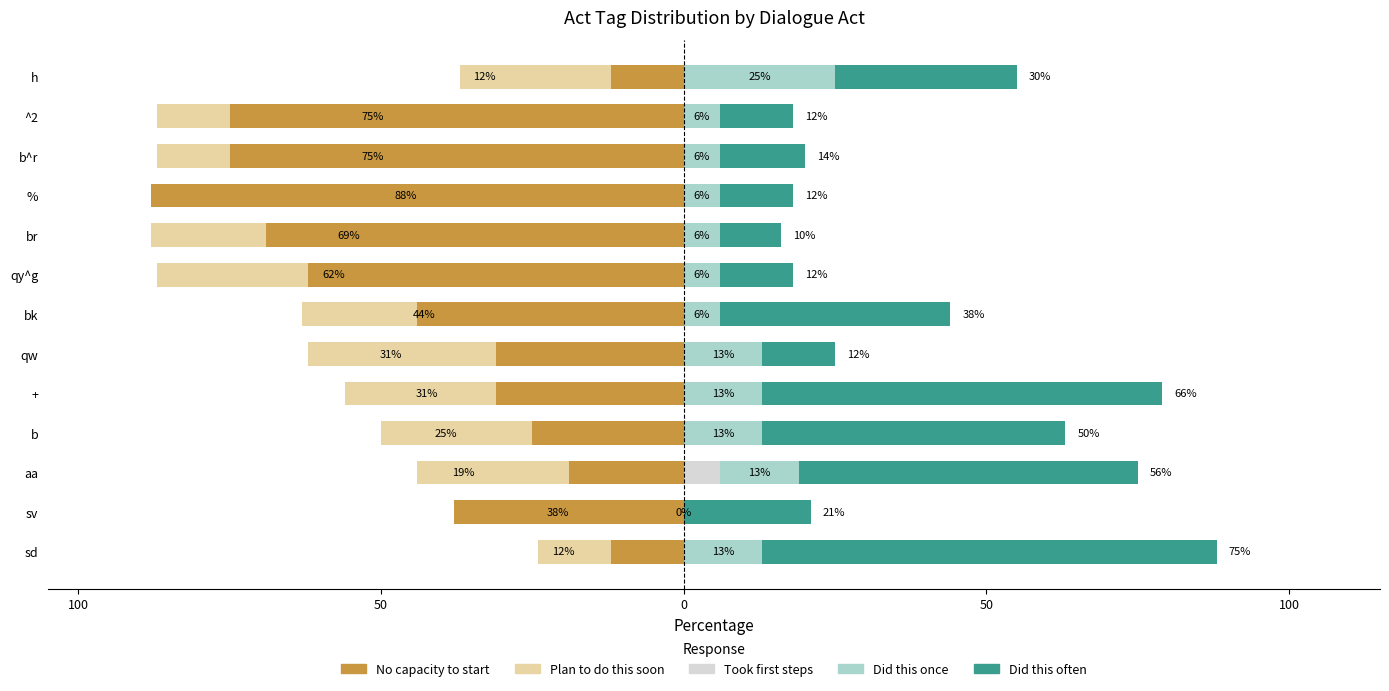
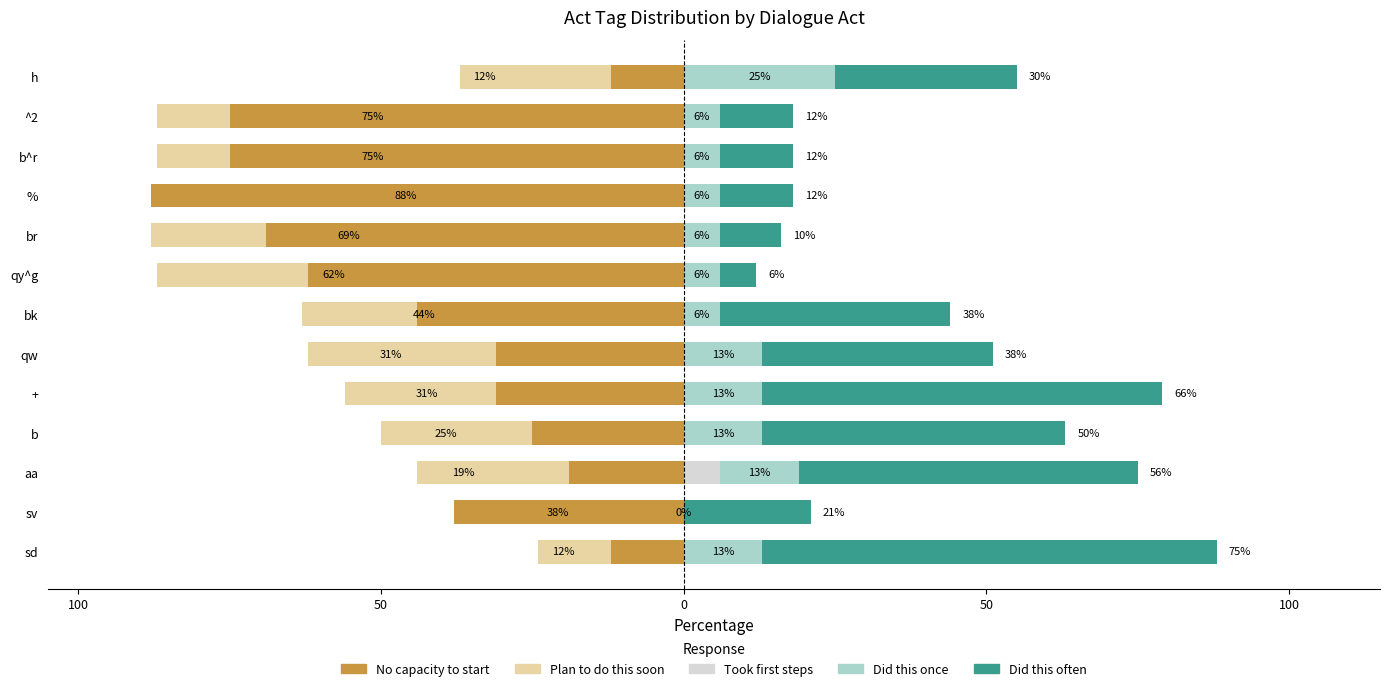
  {
    "Did this often": {
      "h": "30%",
      "^2": "12%",
-     "b^r": "14%",
+     "b^r": "12%",
      "%": "12%",
      "br": "10%",
-     "qy^g": "12%",
+     "qy^g": "6%",
      "bk": "38%",
-     "qw": "12%",
+     "qw": "38%",
      "+": "66%",
      "b": "50%",
      "aa": "56%",
      "sv": "21%",
      "sd": "75%"
    }
  }
